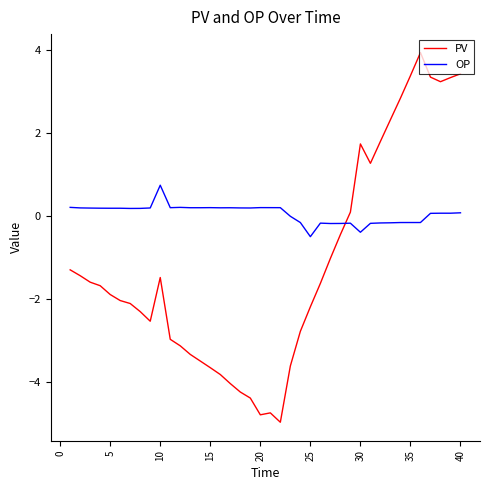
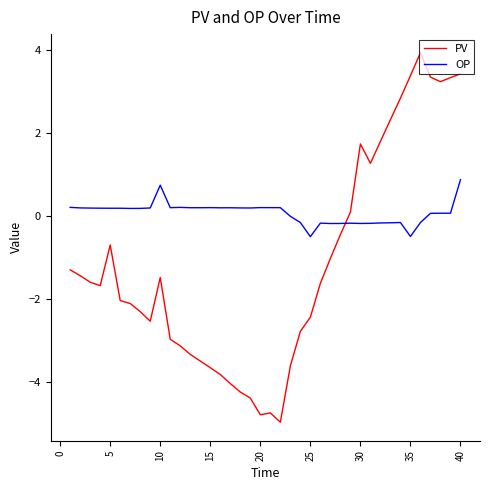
  {
    "PV": {
-     "5": -1.9,
+     "5": -0.7,
      "10": -1.5,
      "15": -3.7,
      "20": -4.8,
-     "25": -2.2,
+     "25": -2.4,
      "30": 1.7,
      "35": 3.4
    },
    "OP": {
      "5": 0.2,
      "10": 0.7,
      "15": 0.2,
      "20": 0.2,
      "25": -0.5,
-     "30": -0.4,
-     "35": -0.2,
-     "40": 0.1
+     "30": -0.2,
+     "35": -0.5,
+     "40": 0.9
    }
  }
